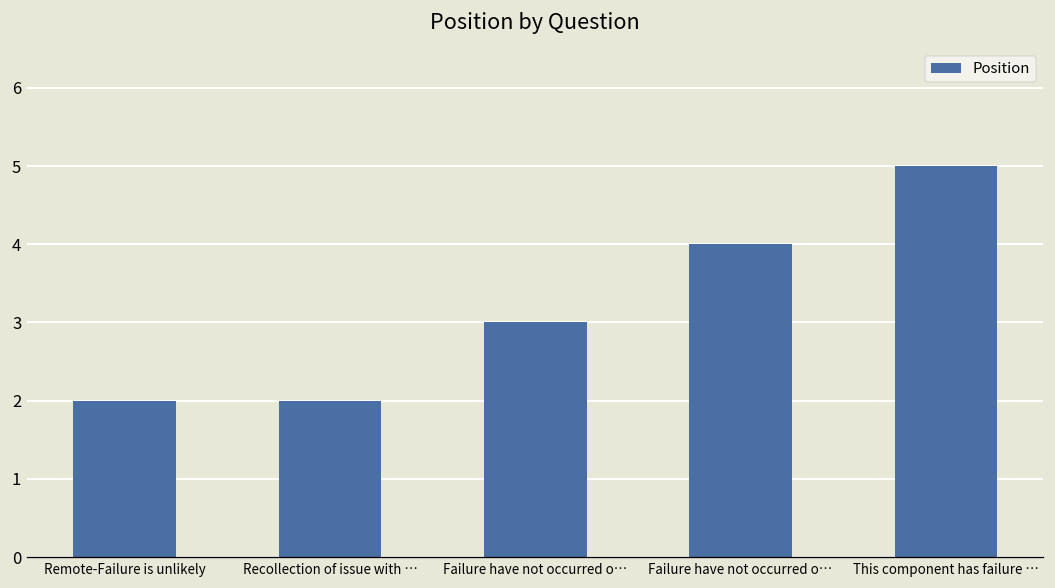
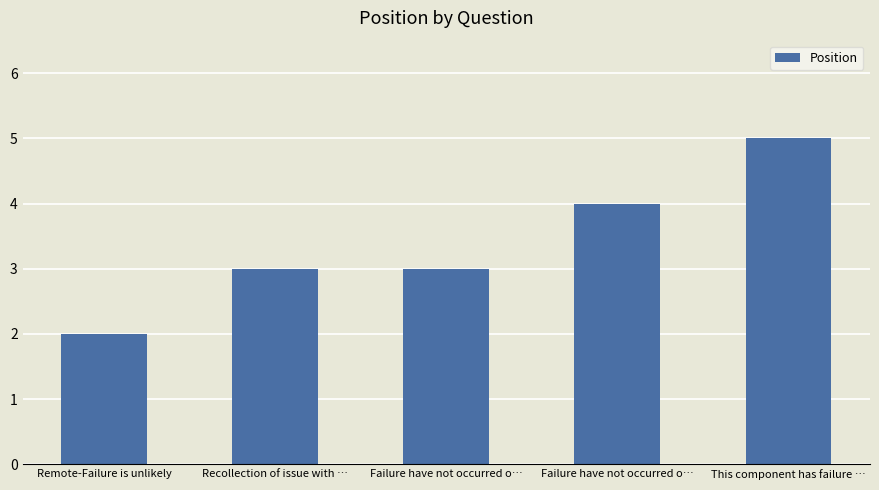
  {
    "Remote-Failure is unlikely": 2,
-   "Recollection of issue with …": 2,
+   "Recollection of issue with …": 3,
    "This component has failure …": 5
  }
